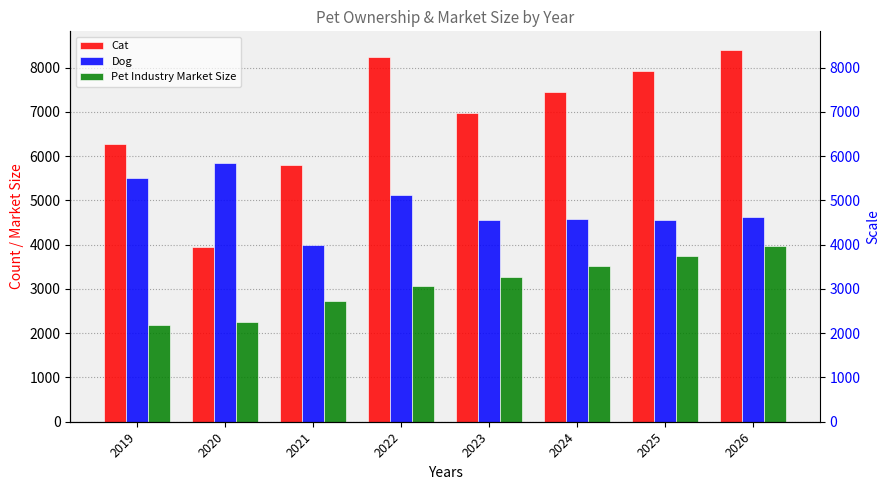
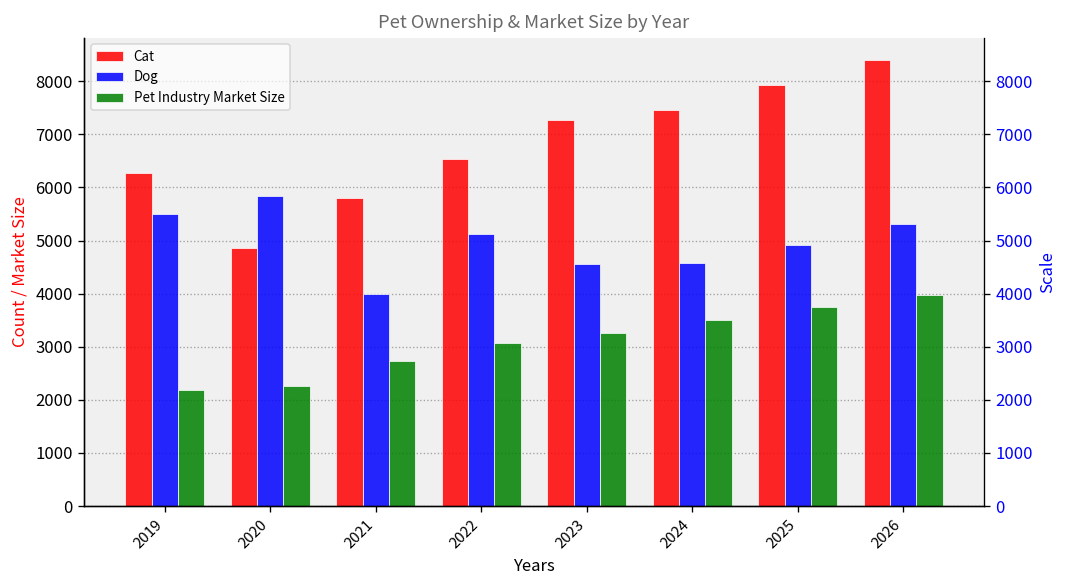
  {
    "Cat": {
      "2019": 6300,
-     "2020": 3900,
+     "2020": 4900,
      "2021": 5800,
-     "2022": 8200,
-     "2023": 7000,
+     "2022": 6500,
+     "2023": 7300,
      "2024": 7500,
      "2025": 7900,
      "2026": 8400
    },
    "Dog": {
      "2019": 5500,
      "2020": 5800,
      "2021": 4000,
      "2022": 5100,
      "2023": 4600,
      "2024": 4600,
-     "2025": 4600,
-     "2026": 4600
+     "2025": 4900,
+     "2026": 5300
    },
    "Pet Industry Market Size": {
      "2019": 2200,
      "2020": 2300,
      "2021": 2700,
      "2022": 3100,
      "2023": 3300,
      "2024": 3500,
      "2025": 3700,
      "2026": 4000
    }
  }
